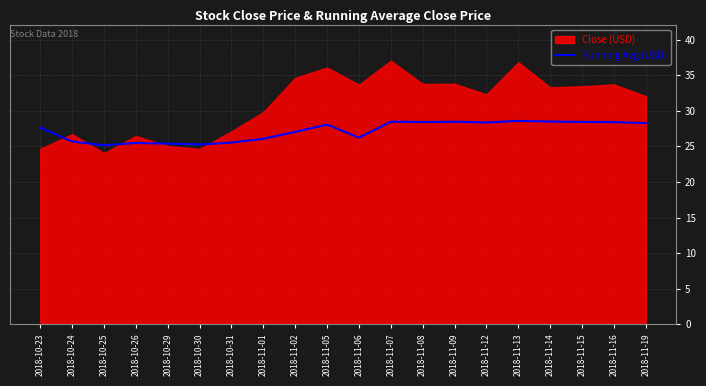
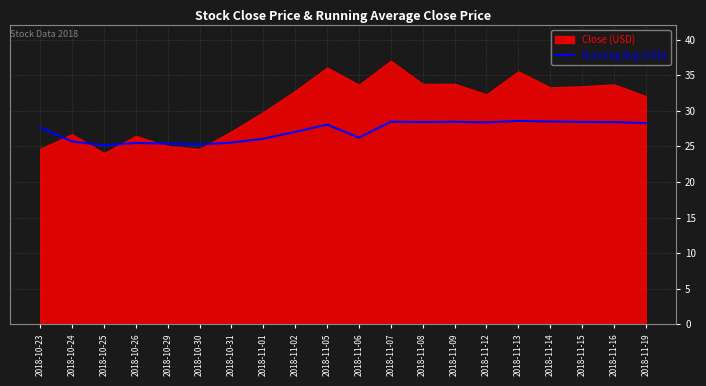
  {
    "Running Avg (USD)": {
      "2018-10-23": 28,
      "2018-10-24": 26,
      "2018-10-25": 25,
      "2018-10-26": 25,
      "2018-10-30": 25,
      "2018-10-31": 26,
      "2018-11-01": 26,
      "2018-11-02": 27,
      "2018-11-05": 28,
      "2018-11-06": 26,
      "2018-11-07": 28,
      "2018-11-08": 28,
      "2018-11-09": 28,
      "2018-11-12": 28,
      "2018-11-13": 29,
      "2018-11-14": 28,
      "2018-11-15": 28,
      "2018-11-16": 28,
      "2018-11-19": 28
    },
    "Close (USD)": {
      "2018-10-23": 25,
      "2018-10-24": 27,
      "2018-10-25": 24,
      "2018-10-26": 26,
      "2018-10-30": 25,
      "2018-10-31": 27,
      "2018-11-01": 30,
-     "2018-11-02": 35,
+     "2018-11-02": 33,
      "2018-11-05": 36,
      "2018-11-06": 34,
      "2018-11-07": 37,
      "2018-11-08": 34,
      "2018-11-09": 34,
      "2018-11-12": 32,
-     "2018-11-13": 37,
+     "2018-11-13": 36,
      "2018-11-14": 33,
      "2018-11-15": 33,
      "2018-11-16": 34,
      "2018-11-19": 32
    }
  }
